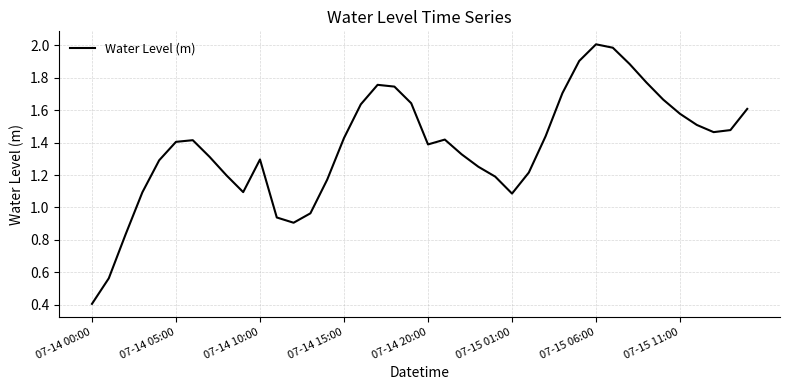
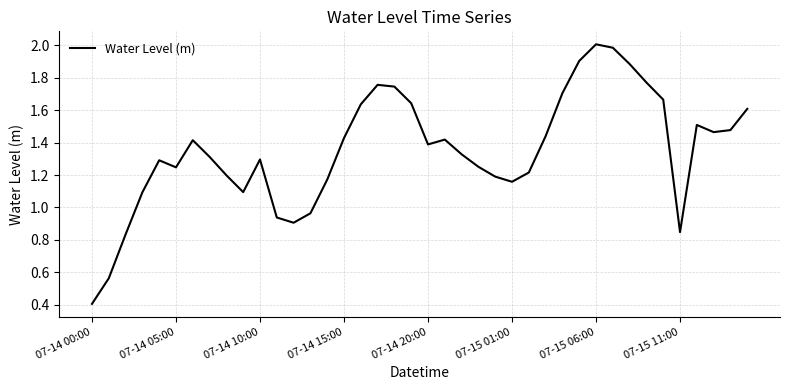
  {
    "07-14 00:00": 0.40,
-   "07-14 05:00": 1.40,
+   "07-14 05:00": 1.25,
    "07-14 10:00": 1.30,
    "07-14 15:00": 1.43,
    "07-14 20:00": 1.39,
-   "07-15 01:00": 1.09,
+   "07-15 01:00": 1.16,
    "07-15 06:00": 2.01,
-   "07-15 11:00": 1.58
+   "07-15 11:00": 0.85
  }
